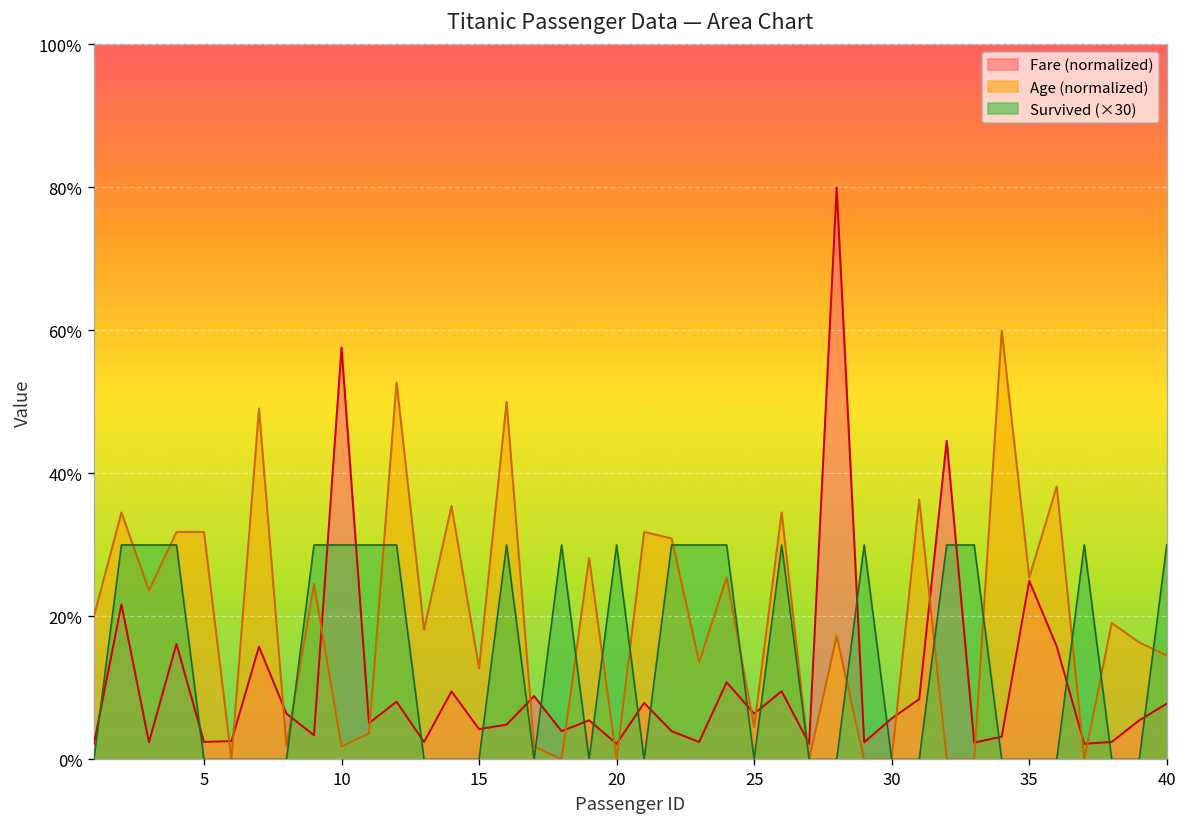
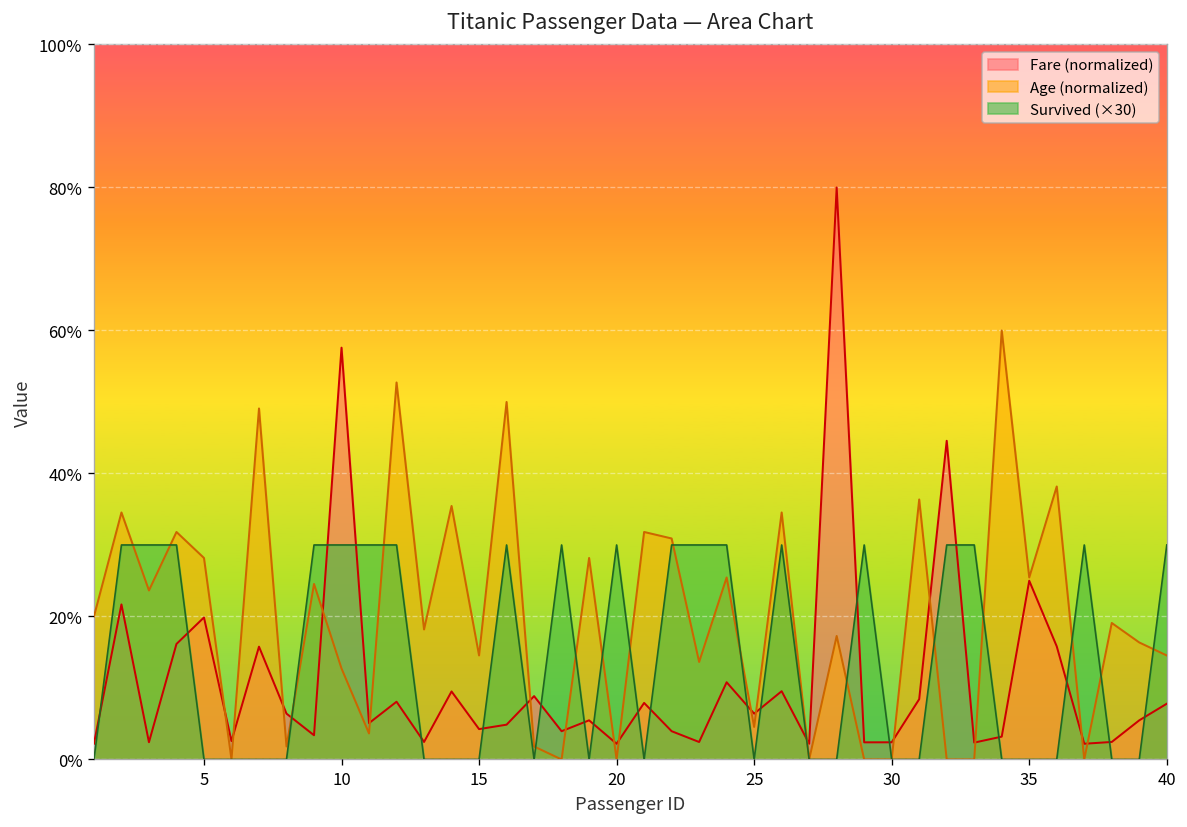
  {
    "Fare (normalized)": {
-     "5": "2%",
+     "5": "20%",
      "10": "58%",
      "15": "4%",
      "20": "2%",
      "25": "6%",
-     "30": "6%",
+     "30": "2%",
      "35": "25%",
      "40": "8%"
    },
    "Age (normalized)": {
-     "5": "32%",
-     "10": "2%",
-     "15": "13%",
+     "5": "28%",
+     "10": "13%",
+     "15": "15%",
      "20": "0%",
      "25": "5%",
      "35": "25%",
      "40": "15%"
    },
    "Survived (×30)": {
      "5": "0%",
      "10": "30%",
      "15": "0%",
      "20": "30%",
      "25": "0%",
      "35": "0%",
      "40": "30%"
    }
  }
